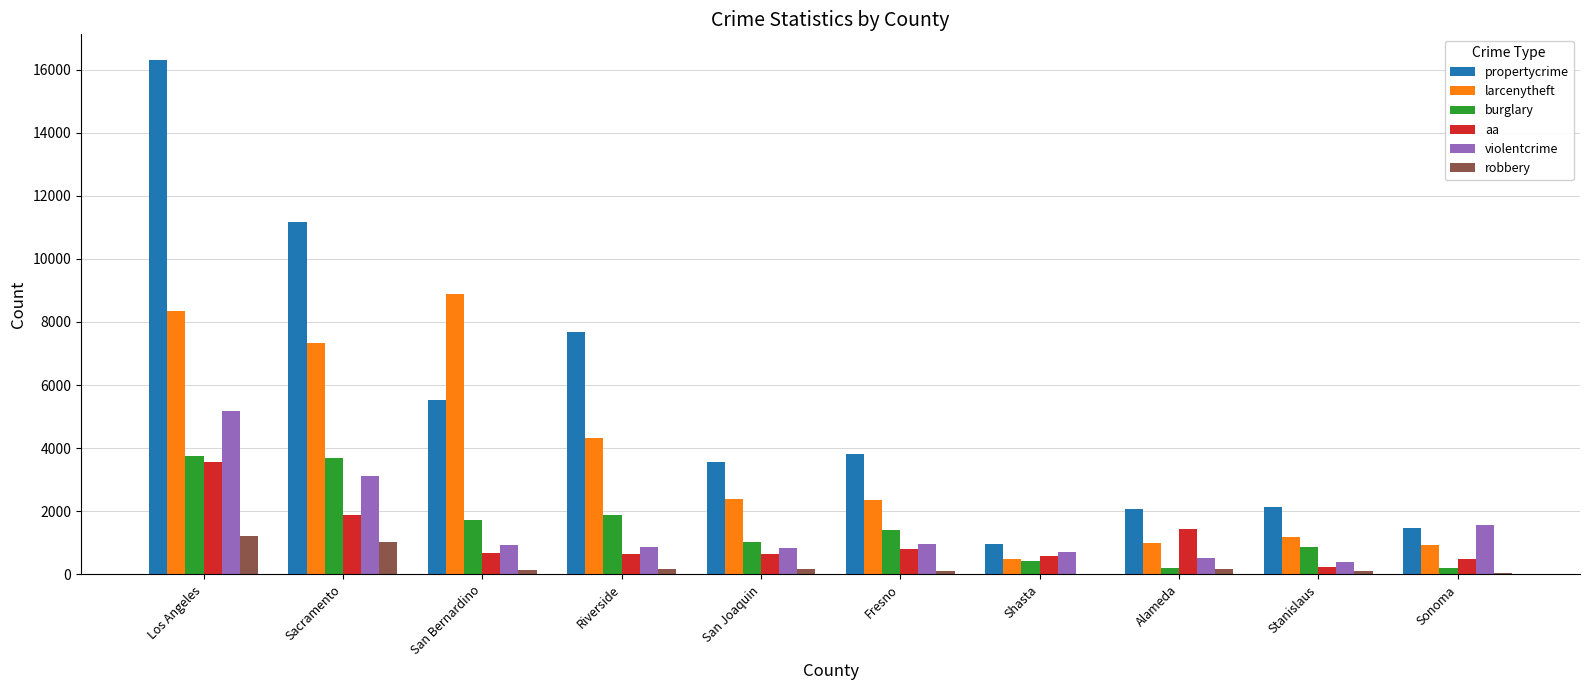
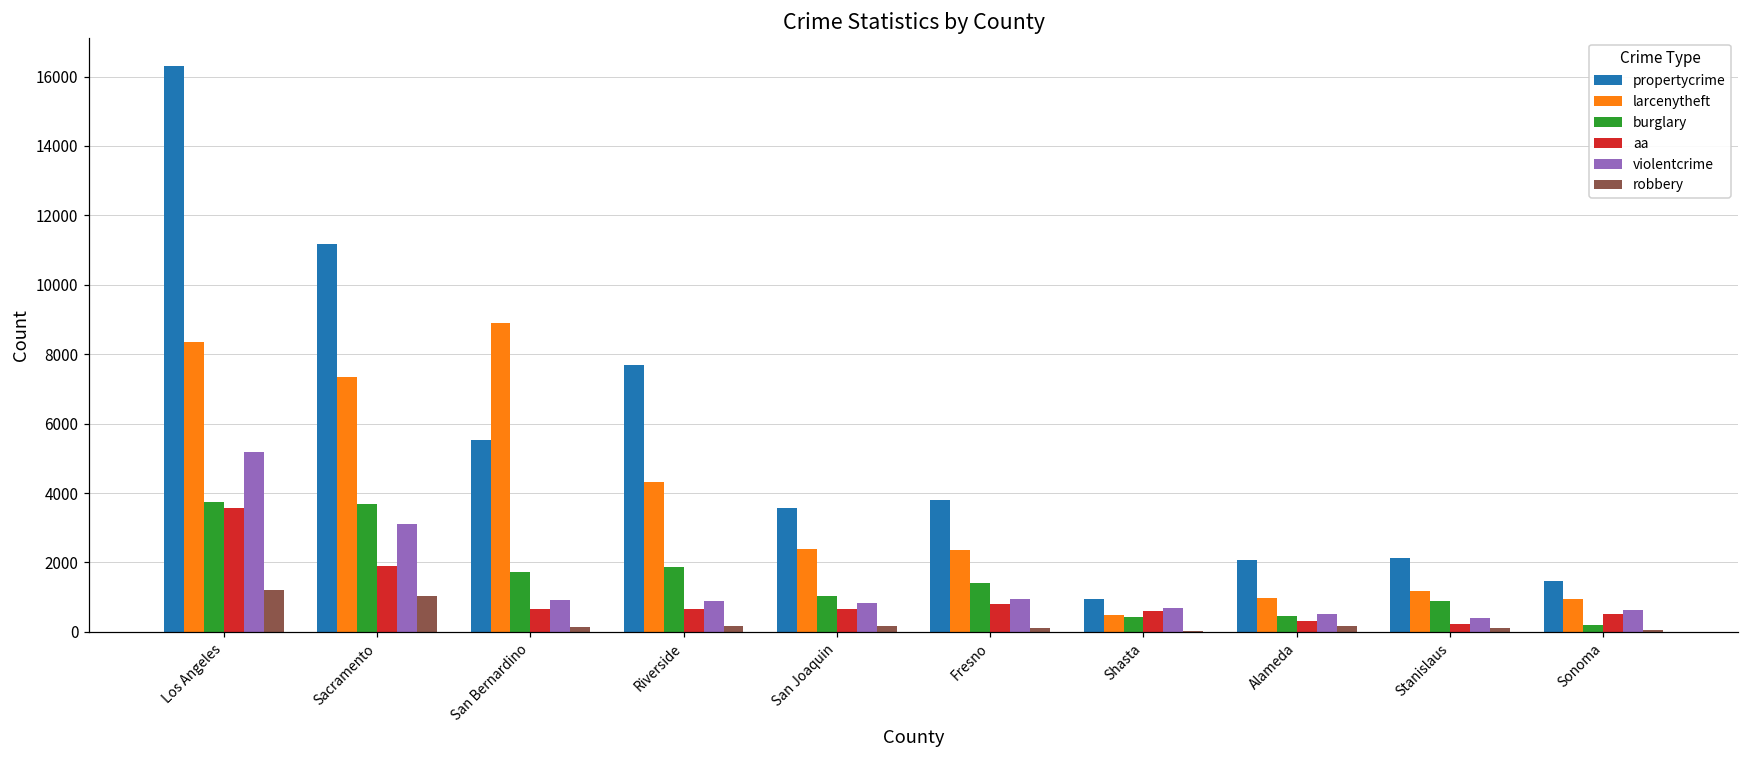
  {
    "propertycrime": {
      "Los Angeles": 16300,
      "Sacramento": 11200,
      "San Bernardino": 5500,
      "Riverside": 7700,
      "San Joaquin": 3600,
      "Fresno": 3800,
      "Shasta": 1000,
      "Alameda": 2100,
      "Stanislaus": 2100,
      "Sonoma": 1500
    },
    "larcenytheft": {
      "Los Angeles": 8400,
      "Sacramento": 7300,
      "San Bernardino": 8900,
      "Riverside": 4300,
      "San Joaquin": 2400,
      "Fresno": 2400,
      "Shasta": 500,
      "Alameda": 1000,
      "Stanislaus": 1200,
      "Sonoma": 900
    },
    "burglary": {
      "Los Angeles": 3700,
      "Sacramento": 3700,
      "San Bernardino": 1700,
      "Riverside": 1900,
      "San Joaquin": 1000,
      "Fresno": 1400,
      "Shasta": 400,
-     "Alameda": 200,
+     "Alameda": 500,
      "Stanislaus": 900,
      "Sonoma": 200
    },
    "aa": {
      "Los Angeles": 3600,
      "Sacramento": 1900,
      "San Bernardino": 700,
      "Riverside": 700,
      "San Joaquin": 700,
      "Fresno": 800,
      "Shasta": 600,
-     "Alameda": 1400,
+     "Alameda": 300,
      "Stanislaus": 200,
      "Sonoma": 500
    },
    "violentcrime": {
      "Los Angeles": 5200,
      "Sacramento": 3100,
      "San Bernardino": 900,
      "Riverside": 900,
      "San Joaquin": 800,
      "Fresno": 1000,
      "Shasta": 700,
      "Alameda": 500,
      "Stanislaus": 400,
-     "Sonoma": 1600
+     "Sonoma": 600
    },
    "robbery": {
      "Los Angeles": 1200,
      "Sacramento": 1000,
      "San Bernardino": 100,
      "Riverside": 200,
      "San Joaquin": 200,
      "Fresno": 100,
      "Alameda": 200,
      "Stanislaus": 100
    }
  }
